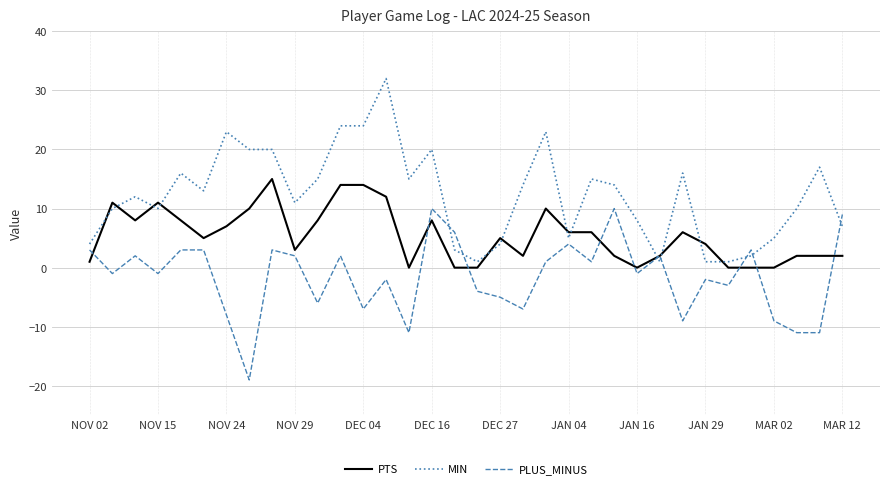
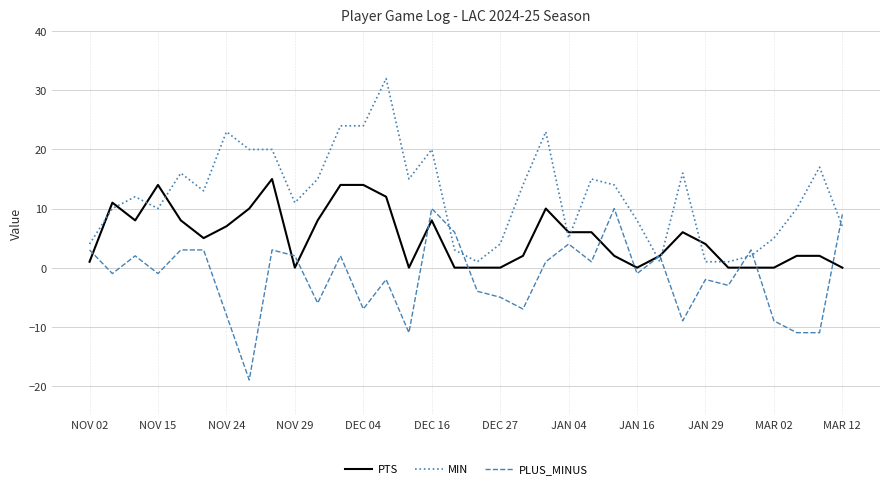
  {
    "PTS": {
      "NOV 02": 1,
-     "NOV 15": 11,
+     "NOV 15": 14,
      "NOV 24": 7,
-     "NOV 29": 3,
+     "NOV 29": 0,
      "DEC 04": 14,
      "DEC 16": 8,
-     "DEC 27": 5,
+     "DEC 27": 0,
      "JAN 04": 6,
      "JAN 16": 0,
      "JAN 29": 4,
      "MAR 02": 0,
-     "MAR 12": 2
+     "MAR 12": 0
    }
  }
